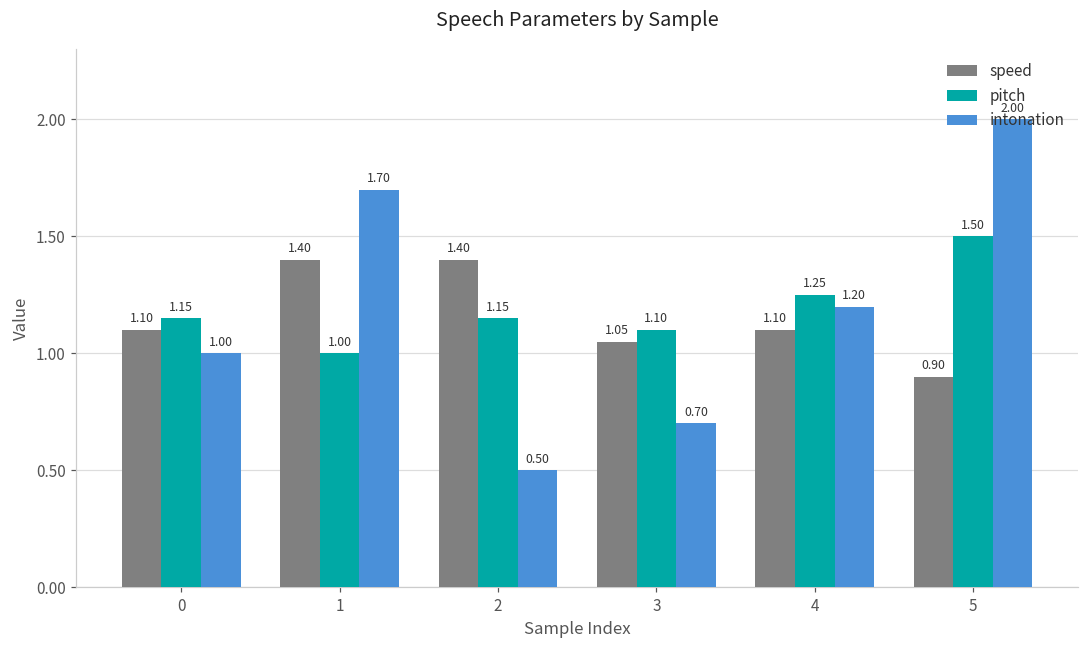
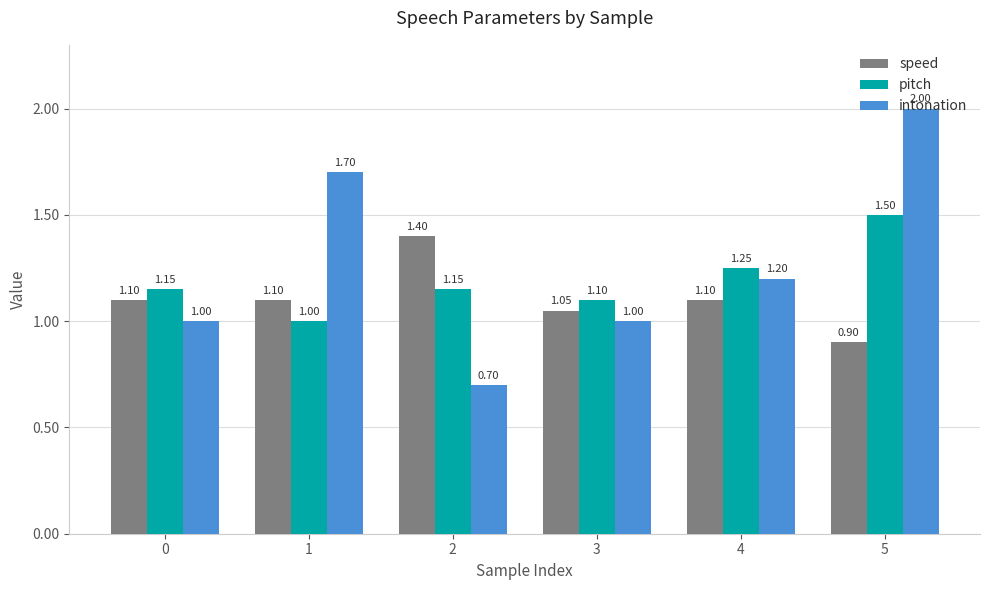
  {
    "speed": {
      "0": 1.10,
-     "1": 1.40,
+     "1": 1.10,
      "2": 1.40,
      "3": 1.05,
      "4": 1.10,
      "5": 0.90
    },
    "pitch": {
      "0": 1.15,
      "1": 1.00,
      "2": 1.15,
      "3": 1.10,
      "4": 1.25,
      "5": 1.50
    },
    "intonation": {
      "0": 1.00,
      "1": 1.70,
-     "2": 0.50,
-     "3": 0.70,
+     "2": 0.70,
+     "3": 1.00,
      "4": 1.20,
      "5": 2.00
    }
  }
